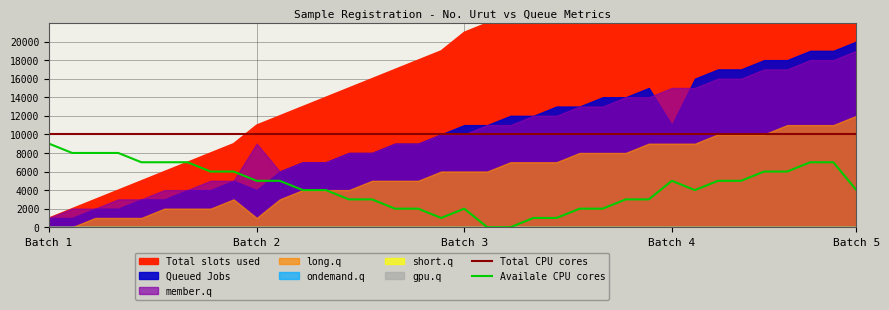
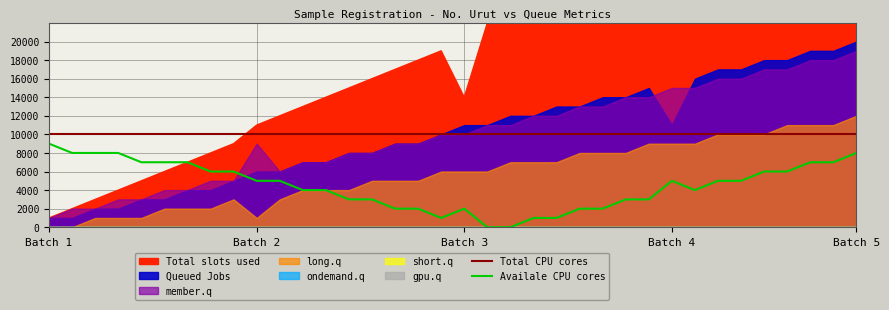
  {
    "Total CPU cores": {
      "Batch 1": 10000,
      "Batch 2": 10000,
      "Batch 4": 10000,
      "Batch 5": 10000
    },
    "Total slots used": {
      "Batch 2": 11000,
-     "Batch 3": 21000
+     "Batch 3": 14000
    },
    "Availale CPU cores": {
      "Batch 1": 9000,
      "Batch 2": 5000,
      "Batch 3": 2000,
      "Batch 4": 5000,
-     "Batch 5": 4000
+     "Batch 5": 8000
    },
    "Queued Jobs": {
-     "Batch 2": 4000,
+     "Batch 2": 6000,
      "Batch 3": 11000,
      "Batch 4": 11000,
      "Batch 5": 20000
    },
    "member.q": {
      "Batch 2": 9000,
      "Batch 4": 15000,
      "Batch 5": 19000
    },
    "long.q": {
      "Batch 2": 1000,
      "Batch 3": 6000,
      "Batch 4": 9000,
      "Batch 5": 12000
    },
    "gpu.q": {
      "Batch 2": 0,
      "Batch 3": 0,
      "Batch 4": 0,
      "Batch 5": 0
    }
  }
